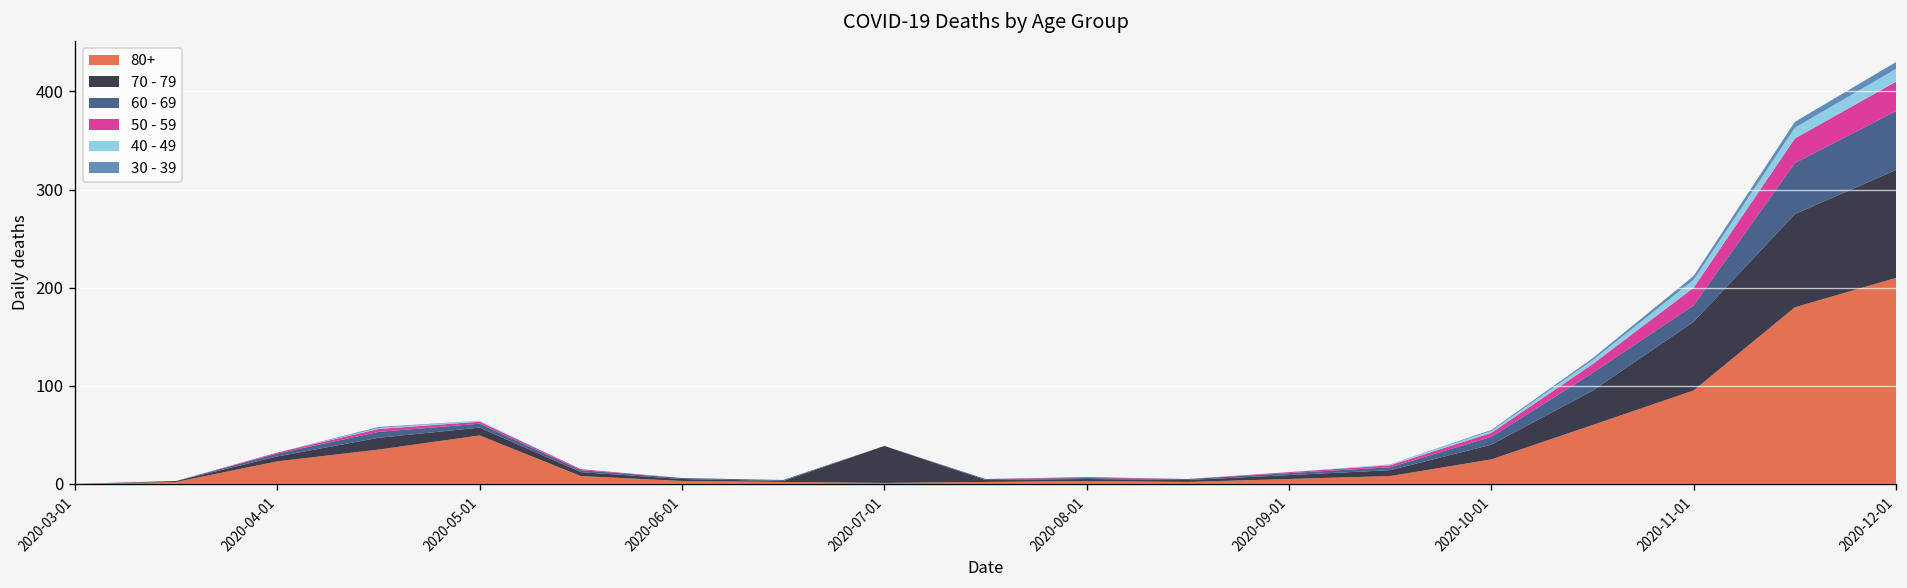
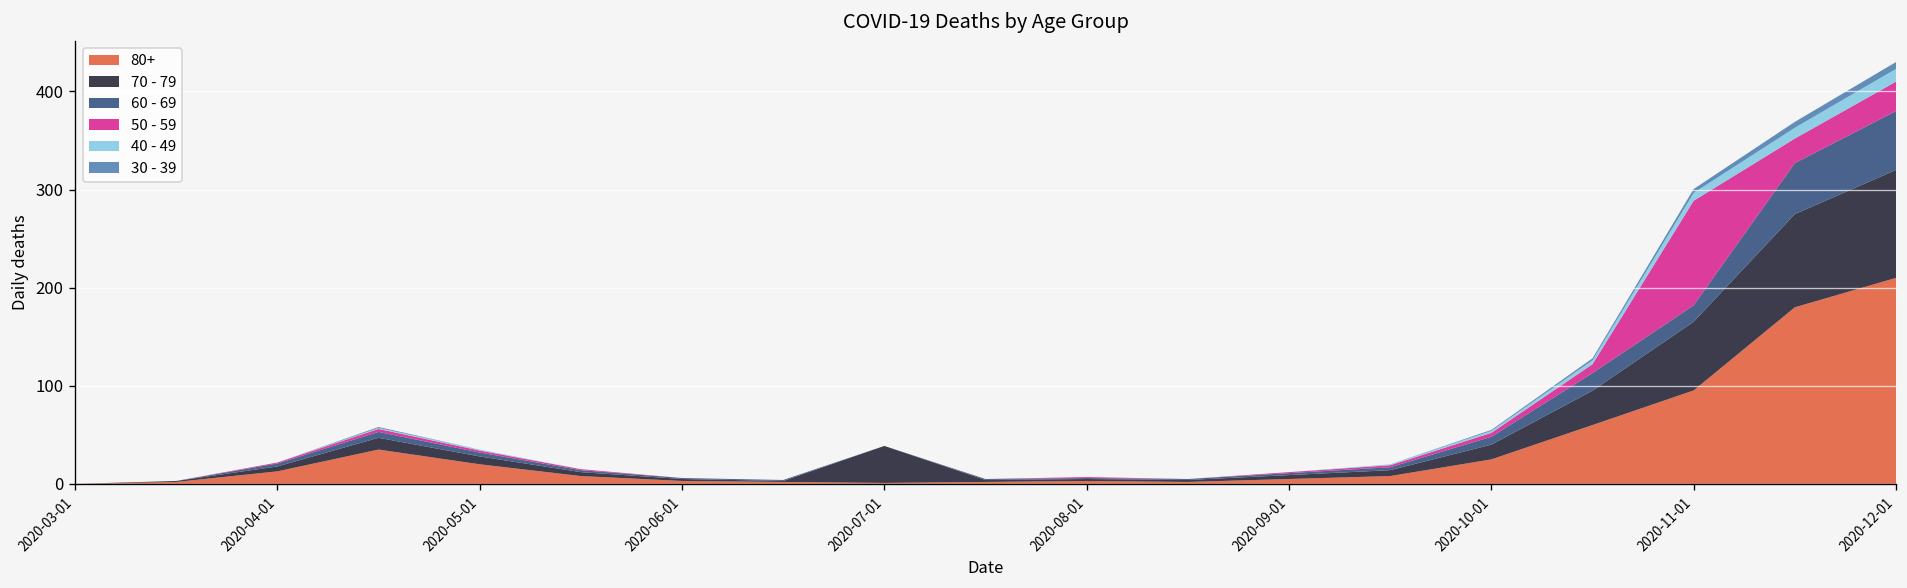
  {
    "80+": {
-     "2020-04-01": 20,
-     "2020-05-01": 50,
+     "2020-04-01": 10,
+     "2020-05-01": 20,
      "2020-09-01": 10,
      "2020-10-01": 30,
      "2020-11-01": 100,
      "2020-12-01": 210
    },
    "70 - 79": {
      "2020-05-01": 10,
      "2020-10-01": 20,
      "2020-11-01": 70,
      "2020-12-01": 110
    },
    "60 - 69": {
      "2020-10-01": 10,
      "2020-11-01": 20,
      "2020-12-01": 60
    },
    "50 - 59": {
-     "2020-11-01": 20,
+     "2020-11-01": 110,
      "2020-12-01": 30
    },
    "40 - 49": {
      "2020-11-01": 10,
      "2020-12-01": 10
    },
    "30 - 39": {
      "2020-11-01": 0,
      "2020-12-01": 10
    }
  }
